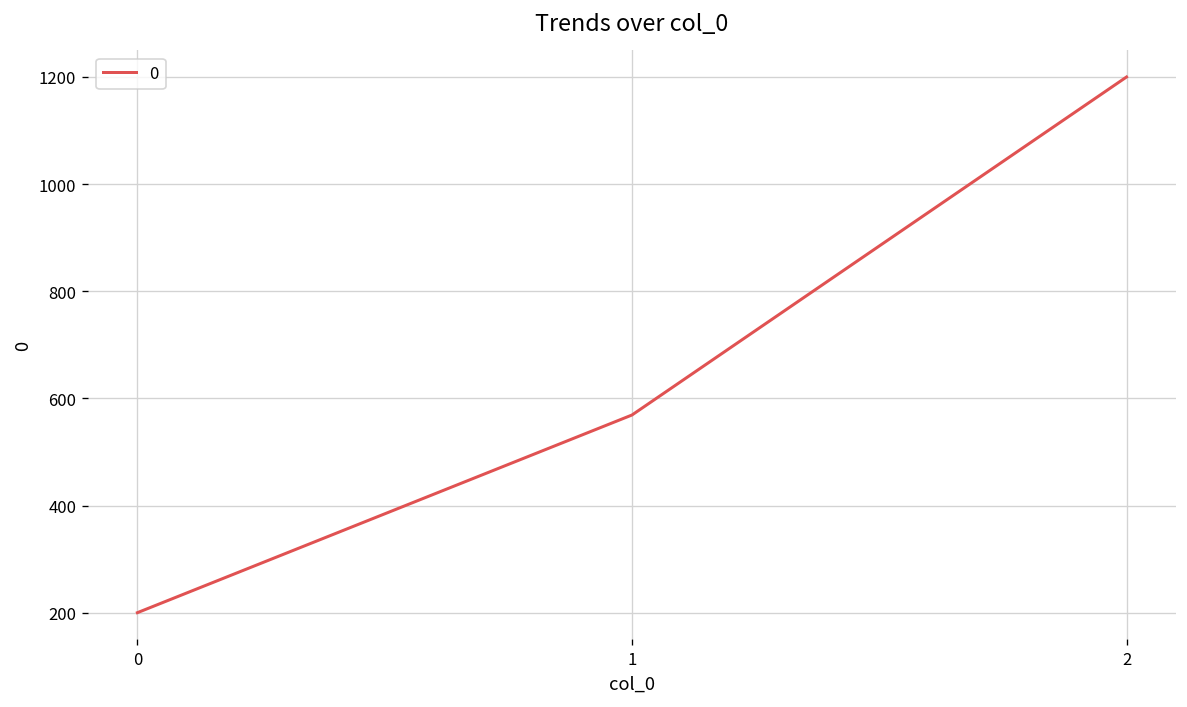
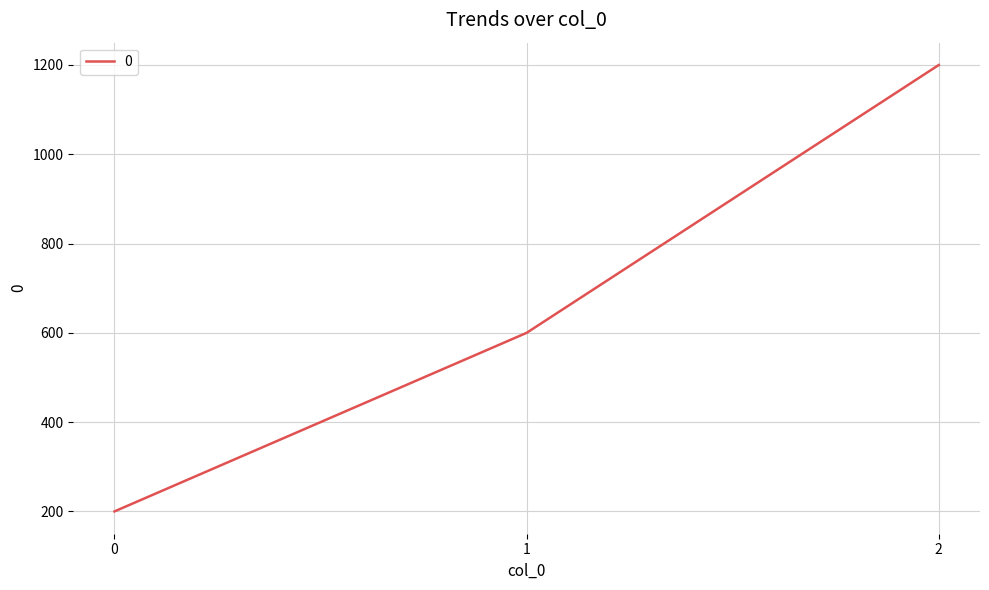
  {
    "0": 200,
-   "1": 570,
+   "1": 600,
    "2": 1200
  }
